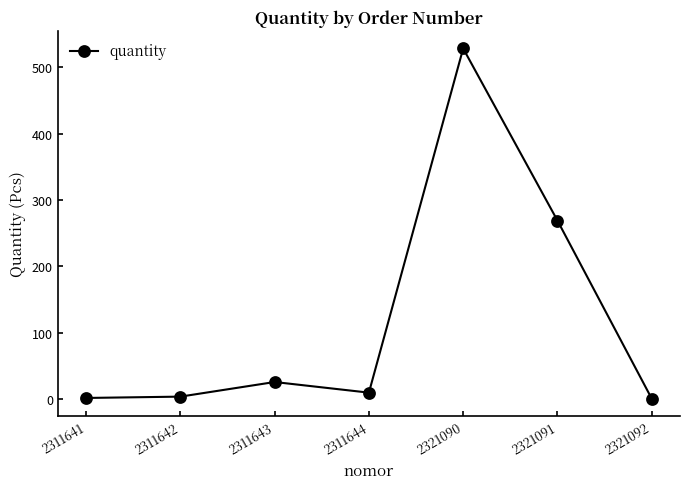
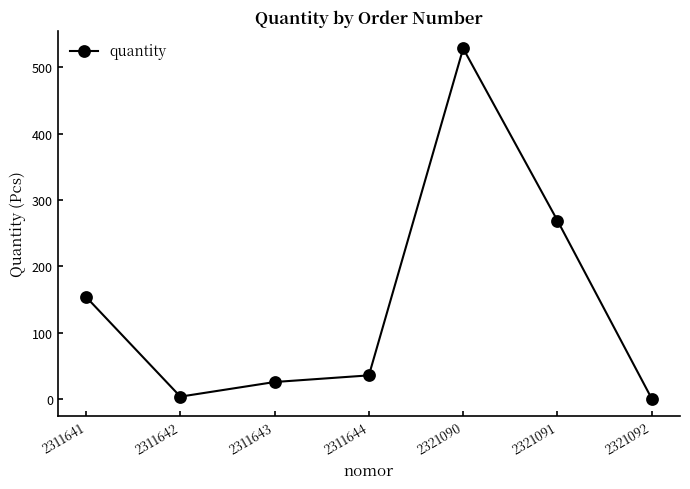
  {
-   "2311641": 0,
+   "2311641": 150,
    "2311642": 0,
    "2311643": 30,
-   "2311644": 10,
+   "2311644": 40,
    "2321090": 530,
    "2321091": 270,
    "2321092": 0
  }
